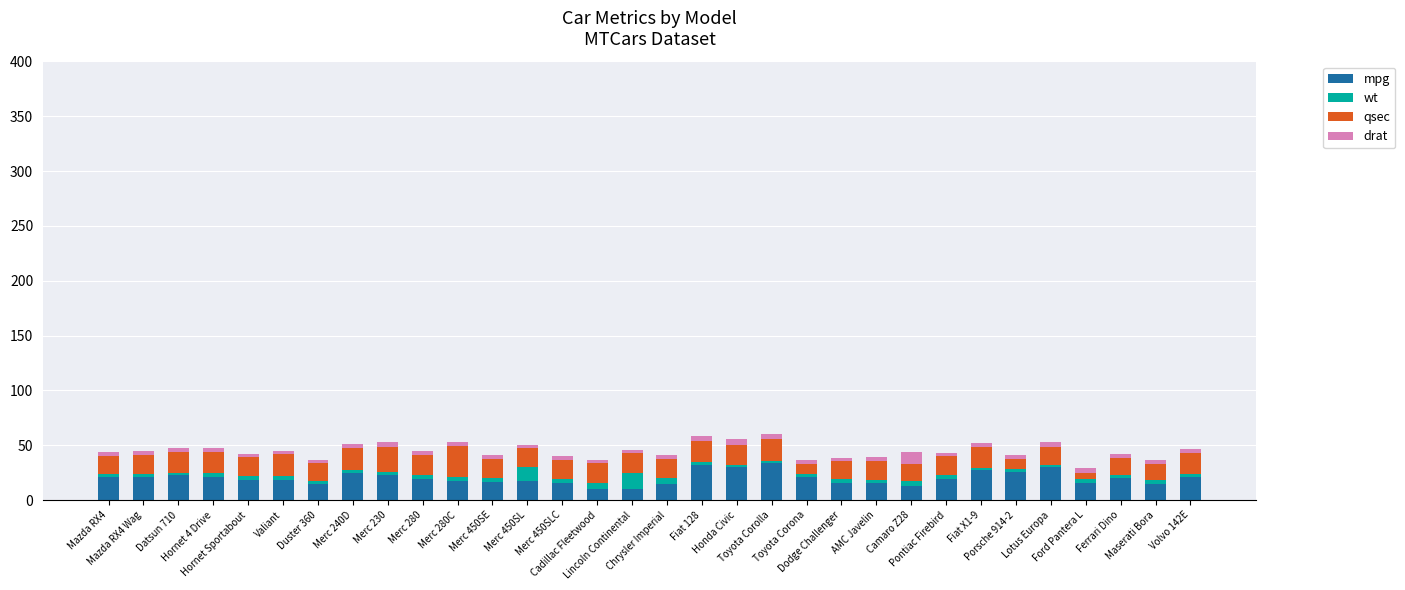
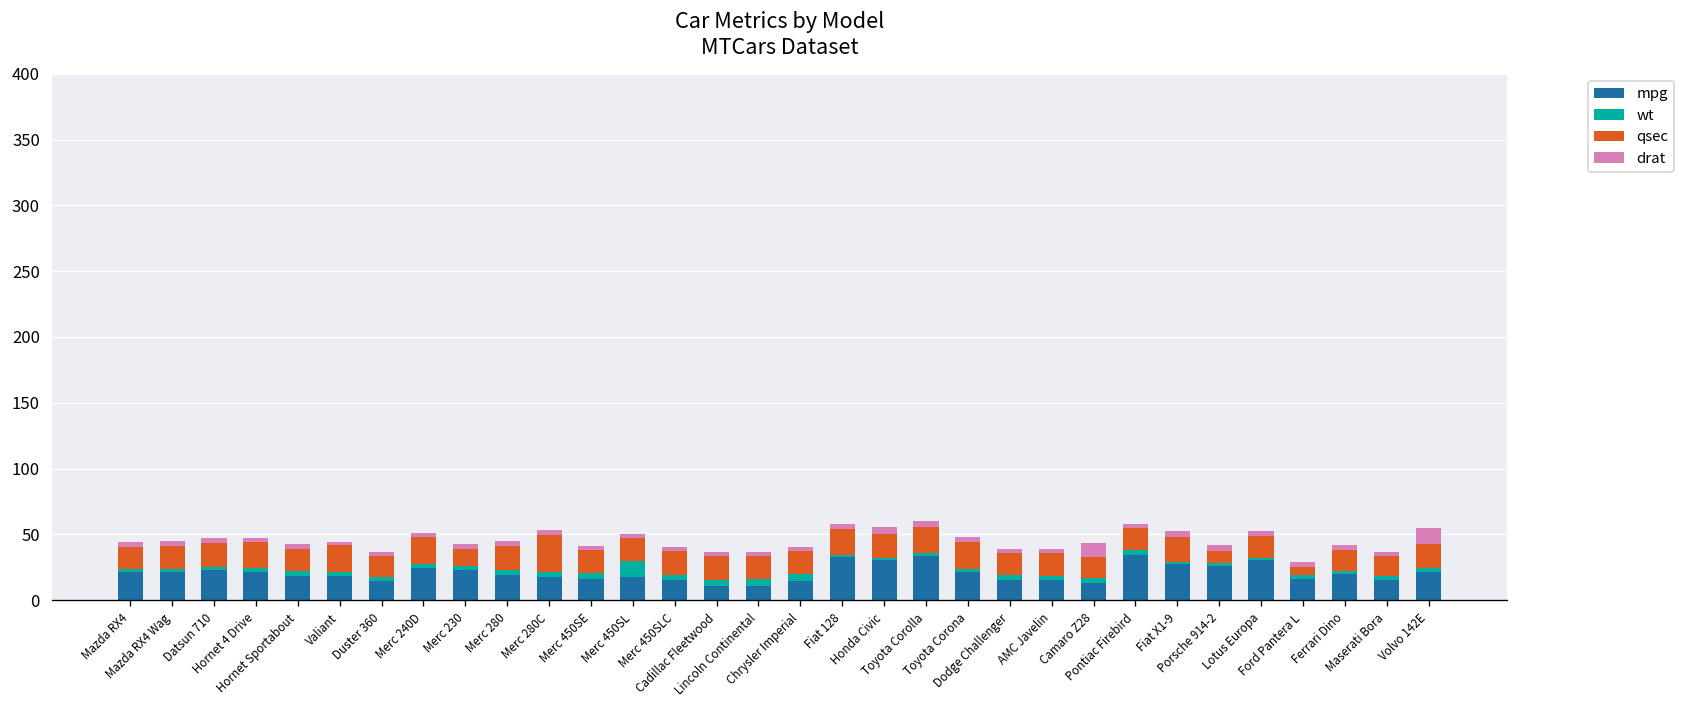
  {
    "mpg": {
      "Mazda RX4": 21,
      "Mazda RX4 Wag": 21,
      "Datsun 710": 23,
      "Hornet 4 Drive": 21,
      "Hornet Sportabout": 19,
      "Valiant": 18,
      "Duster 360": 14,
      "Merc 240D": 24,
      "Merc 230": 23,
      "Merc 280": 19,
      "Merc 280C": 18,
      "Merc 450SE": 16,
      "Merc 450SL": 17,
      "Merc 450SLC": 15,
      "Cadillac Fleetwood": 10,
      "Lincoln Continental": 10,
      "Chrysler Imperial": 15,
      "Fiat 128": 32,
      "Honda Civic": 30,
      "Toyota Corolla": 34,
      "Toyota Corona": 22,
      "Dodge Challenger": 16,
      "AMC Javelin": 15,
      "Camaro Z28": 13,
-     "Pontiac Firebird": 19,
+     "Pontiac Firebird": 34,
      "Fiat X1-9": 27,
      "Porsche 914-2": 26,
      "Lotus Europa": 30,
      "Ford Pantera L": 16,
      "Ferrari Dino": 20,
      "Maserati Bora": 15,
      "Volvo 142E": 21
    },
    "wt": {
      "Mazda RX4": 3,
      "Mazda RX4 Wag": 3,
      "Datsun 710": 2,
      "Hornet 4 Drive": 3,
      "Hornet Sportabout": 3,
      "Valiant": 3,
      "Duster 360": 4,
      "Merc 240D": 3,
      "Merc 230": 3,
      "Merc 280": 3,
      "Merc 280C": 3,
      "Merc 450SE": 4,
      "Merc 450SL": 13,
      "Merc 450SLC": 4,
      "Cadillac Fleetwood": 5,
-     "Lincoln Continental": 14,
+     "Lincoln Continental": 5,
      "Chrysler Imperial": 5,
      "Toyota Corona": 2,
      "Dodge Challenger": 4,
      "AMC Javelin": 3,
      "Camaro Z28": 4,
      "Pontiac Firebird": 4,
      "Ford Pantera L": 3,
      "Ferrari Dino": 3,
      "Maserati Bora": 4,
      "Volvo 142E": 3
    },
    "qsec": {
      "Mazda RX4": 16,
      "Mazda RX4 Wag": 17,
      "Datsun 710": 19,
      "Hornet 4 Drive": 19,
      "Hornet Sportabout": 17,
      "Valiant": 20,
      "Duster 360": 16,
      "Merc 240D": 20,
-     "Merc 230": 23,
+     "Merc 230": 13,
      "Merc 280": 18,
      "Merc 280C": 28,
      "Merc 450SE": 17,
      "Merc 450SL": 18,
      "Merc 450SLC": 18,
      "Cadillac Fleetwood": 18,
      "Lincoln Continental": 18,
      "Chrysler Imperial": 17,
      "Fiat 128": 19,
      "Honda Civic": 19,
      "Toyota Corolla": 20,
-     "Toyota Corona": 9,
+     "Toyota Corona": 20,
      "Dodge Challenger": 17,
      "AMC Javelin": 17,
      "Camaro Z28": 15,
      "Pontiac Firebird": 17,
      "Fiat X1-9": 19,
      "Porsche 914-2": 9,
      "Lotus Europa": 17,
      "Ford Pantera L": 6,
      "Ferrari Dino": 16,
      "Maserati Bora": 15,
      "Volvo 142E": 19
    },
    "drat": {
      "Mazda RX4": 4,
      "Mazda RX4 Wag": 4,
      "Datsun 710": 4,
      "Hornet 4 Drive": 3,
      "Hornet Sportabout": 3,
      "Valiant": 3,
      "Duster 360": 3,
      "Merc 240D": 4,
      "Merc 230": 4,
      "Merc 280": 4,
      "Merc 280C": 4,
      "Merc 450SE": 3,
      "Merc 450SL": 3,
      "Merc 450SLC": 3,
      "Cadillac Fleetwood": 3,
      "Lincoln Continental": 3,
      "Chrysler Imperial": 3,
      "Fiat 128": 4,
      "Honda Civic": 5,
      "Toyota Corolla": 4,
      "Toyota Corona": 4,
      "Dodge Challenger": 3,
      "AMC Javelin": 3,
      "Camaro Z28": 11,
      "Pontiac Firebird": 3,
      "Fiat X1-9": 4,
      "Porsche 914-2": 4,
      "Lotus Europa": 4,
      "Ford Pantera L": 4,
      "Ferrari Dino": 4,
      "Maserati Bora": 4,
-     "Volvo 142E": 4
+     "Volvo 142E": 12
    }
  }
